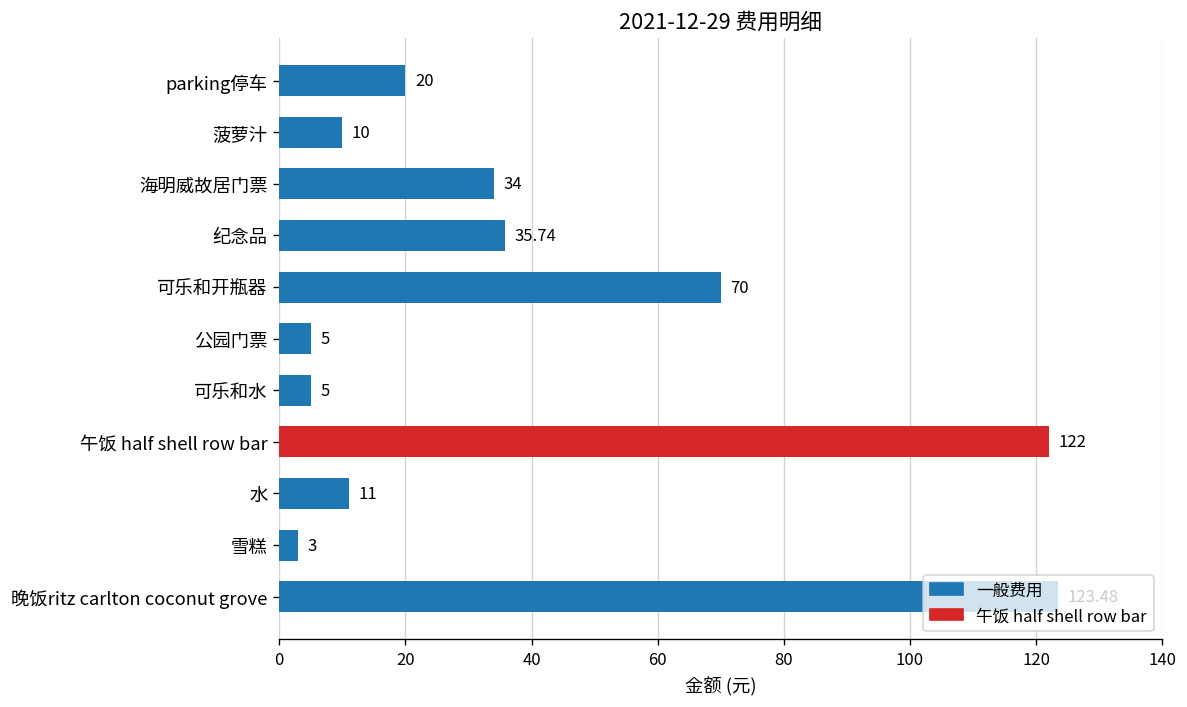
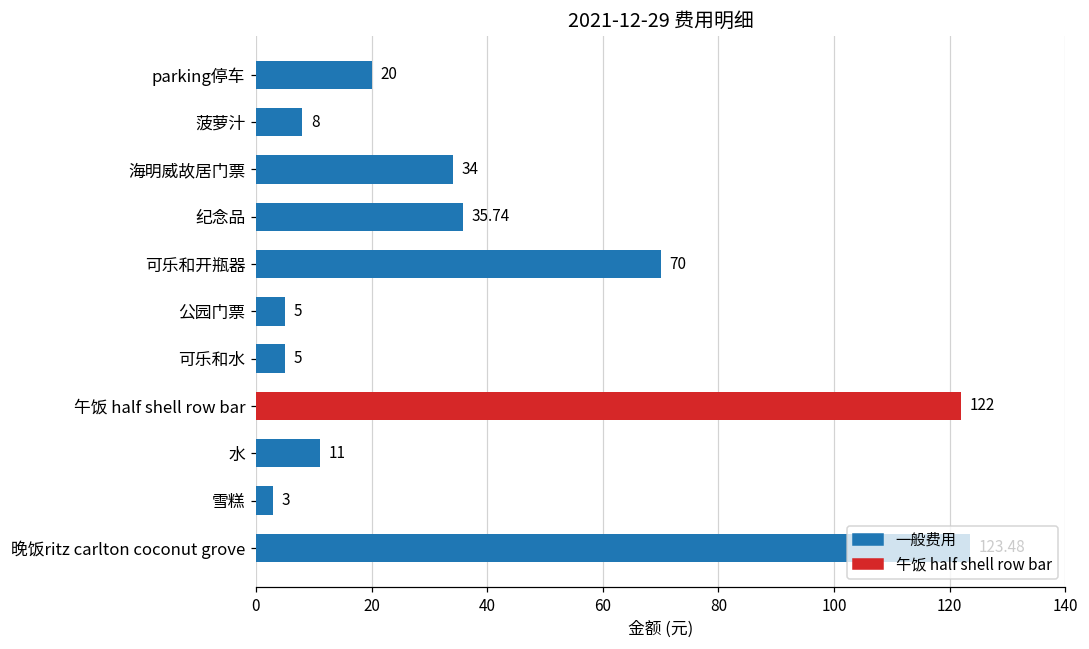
  {
    "parking停车": 20,
-   "菠萝汁": 10,
+   "菠萝汁": 8,
    "海明威故居门票": 34,
    "纪念品": 35.74,
    "可乐和开瓶器": 70,
    "公园门票": 5,
    "可乐和水": 5,
    "午饭 half shell row bar": 122,
    "水": 11,
    "雪糕": 3
  }
